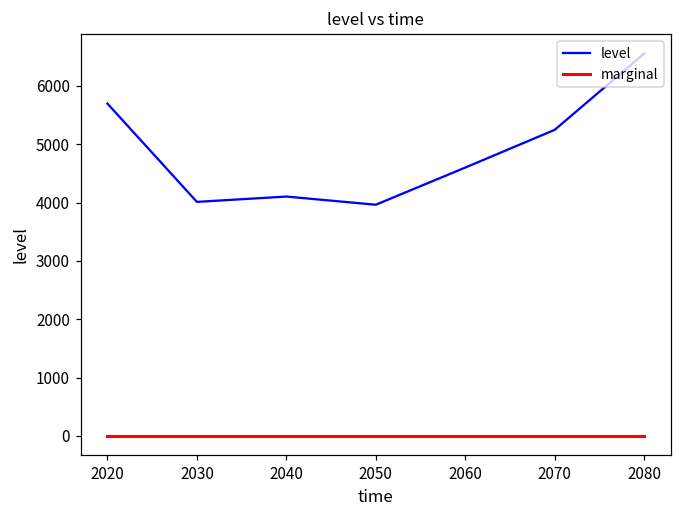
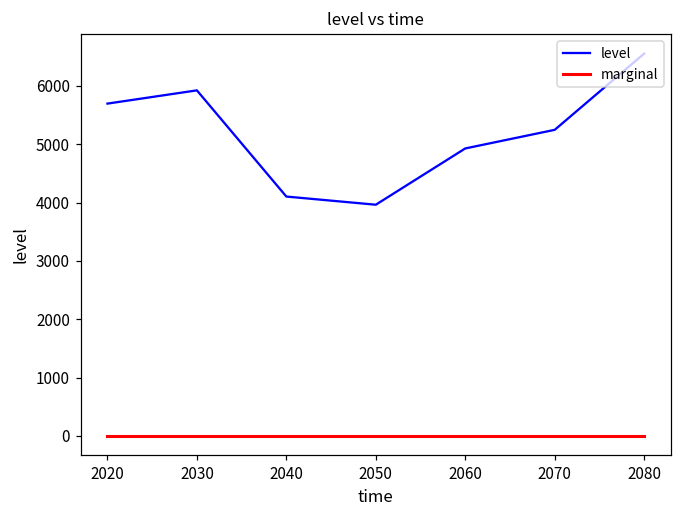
  {
    "level": {
      "2020": 5700,
-     "2030": 4000,
+     "2030": 5900,
      "2040": 4100,
      "2050": 4000,
-     "2060": 4600,
+     "2060": 4900,
      "2070": 5200
    },
    "marginal": {
      "2020": 0,
      "2030": 0,
      "2040": 0,
      "2050": 0,
      "2060": 0,
      "2070": 0,
      "2080": 0
    }
  }
